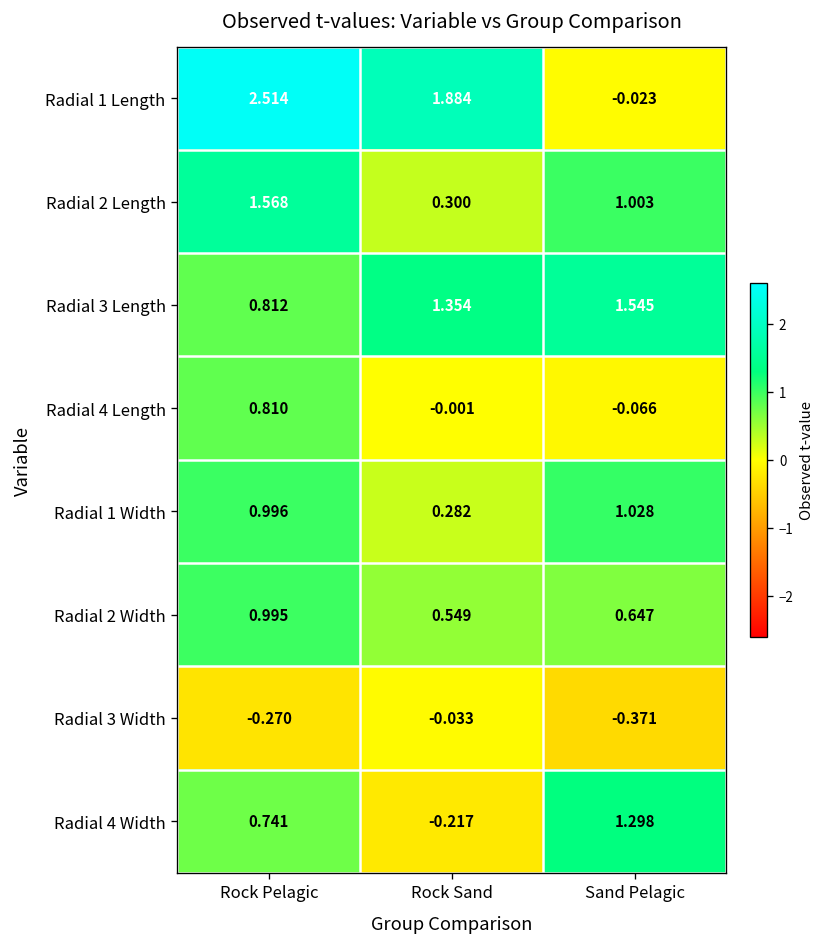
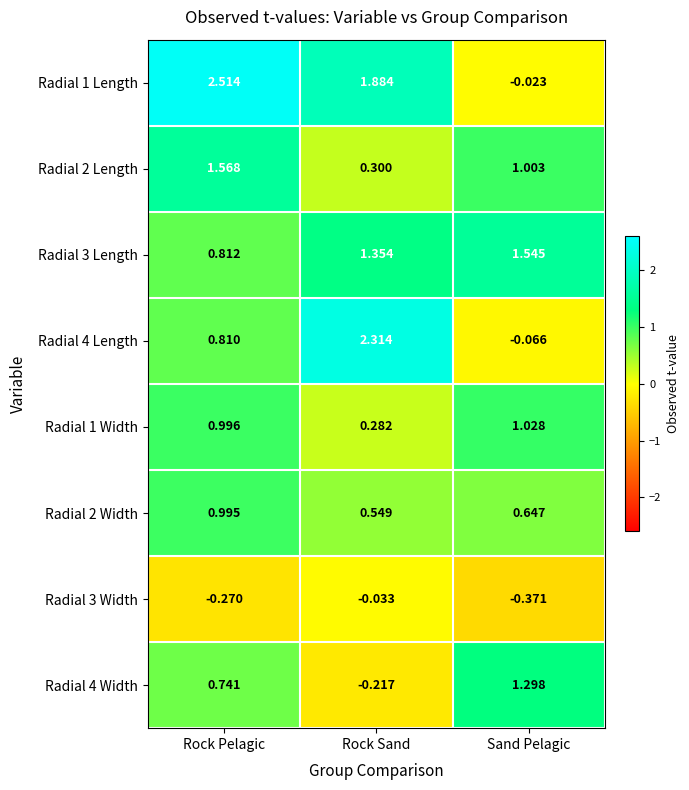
  {
    "Radial 1 Length": {
      "Rock Pelagic": 2.514,
      "Rock Sand": 1.884,
      "Sand Pelagic": -0.023
    },
    "Radial 2 Length": {
      "Rock Pelagic": 1.568,
      "Rock Sand": 0.300,
      "Sand Pelagic": 1.003
    },
    "Radial 3 Length": {
      "Rock Pelagic": 0.812,
      "Rock Sand": 1.354,
      "Sand Pelagic": 1.545
    },
    "Radial 4 Length": {
      "Rock Pelagic": 0.810,
-     "Rock Sand": -0.001,
+     "Rock Sand": 2.314,
      "Sand Pelagic": -0.066
    },
    "Radial 1 Width": {
      "Rock Pelagic": 0.996,
      "Rock Sand": 0.282,
      "Sand Pelagic": 1.028
    },
    "Radial 2 Width": {
      "Rock Pelagic": 0.995,
      "Rock Sand": 0.549,
      "Sand Pelagic": 0.647
    },
    "Radial 3 Width": {
      "Rock Pelagic": -0.270,
      "Rock Sand": -0.033,
      "Sand Pelagic": -0.371
    },
    "Radial 4 Width": {
      "Rock Pelagic": 0.741,
      "Rock Sand": -0.217,
      "Sand Pelagic": 1.298
    }
  }
